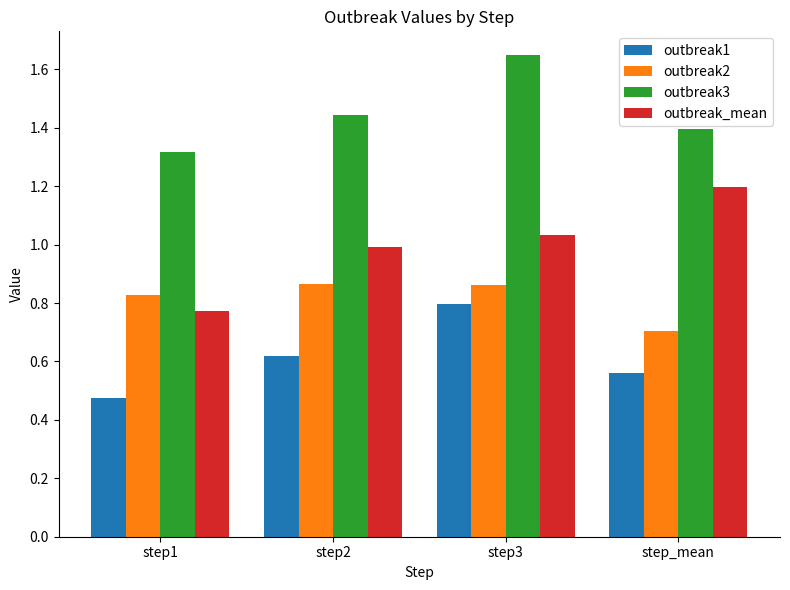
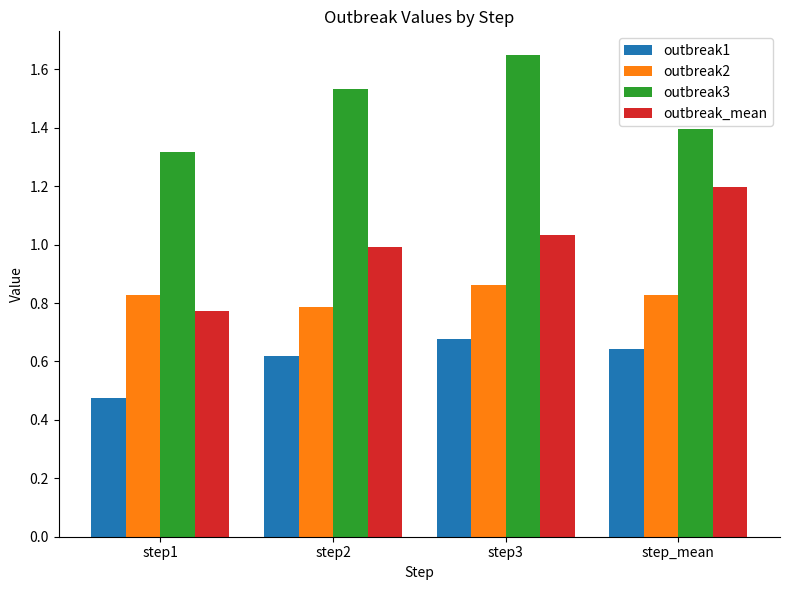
  {
    "outbreak1": {
      "step1": 0.48,
      "step2": 0.62,
-     "step3": 0.80,
-     "step_mean": 0.56
+     "step3": 0.68,
+     "step_mean": 0.64
    },
    "outbreak2": {
      "step1": 0.83,
-     "step2": 0.87,
+     "step2": 0.79,
      "step3": 0.86,
-     "step_mean": 0.70
+     "step_mean": 0.83
    },
    "outbreak3": {
      "step1": 1.32,
-     "step2": 1.44,
+     "step2": 1.53,
      "step3": 1.65,
      "step_mean": 1.39
    },
    "outbreak_mean": {
      "step1": 0.77,
      "step2": 0.99,
      "step3": 1.03,
      "step_mean": 1.20
    }
  }
